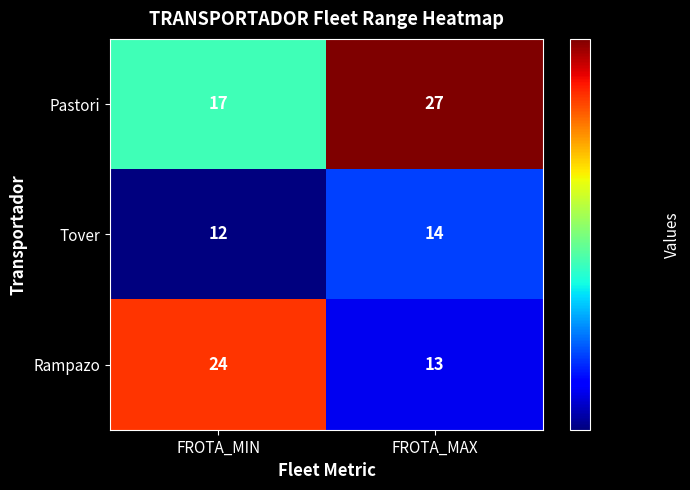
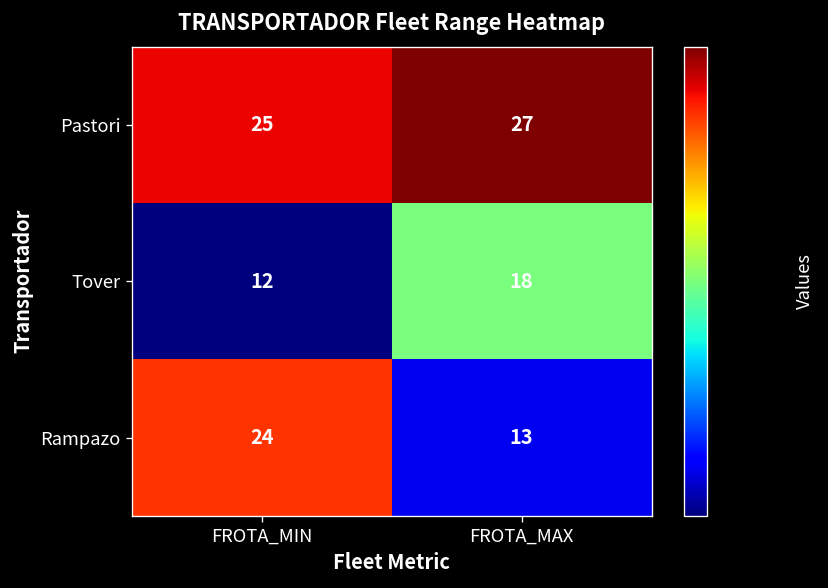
  {
    "Pastori": {
-     "FROTA_MIN": 17,
+     "FROTA_MIN": 25,
      "FROTA_MAX": 27
    },
    "Tover": {
      "FROTA_MIN": 12,
-     "FROTA_MAX": 14
+     "FROTA_MAX": 18
    },
    "Rampazo": {
      "FROTA_MIN": 24,
      "FROTA_MAX": 13
    }
  }
